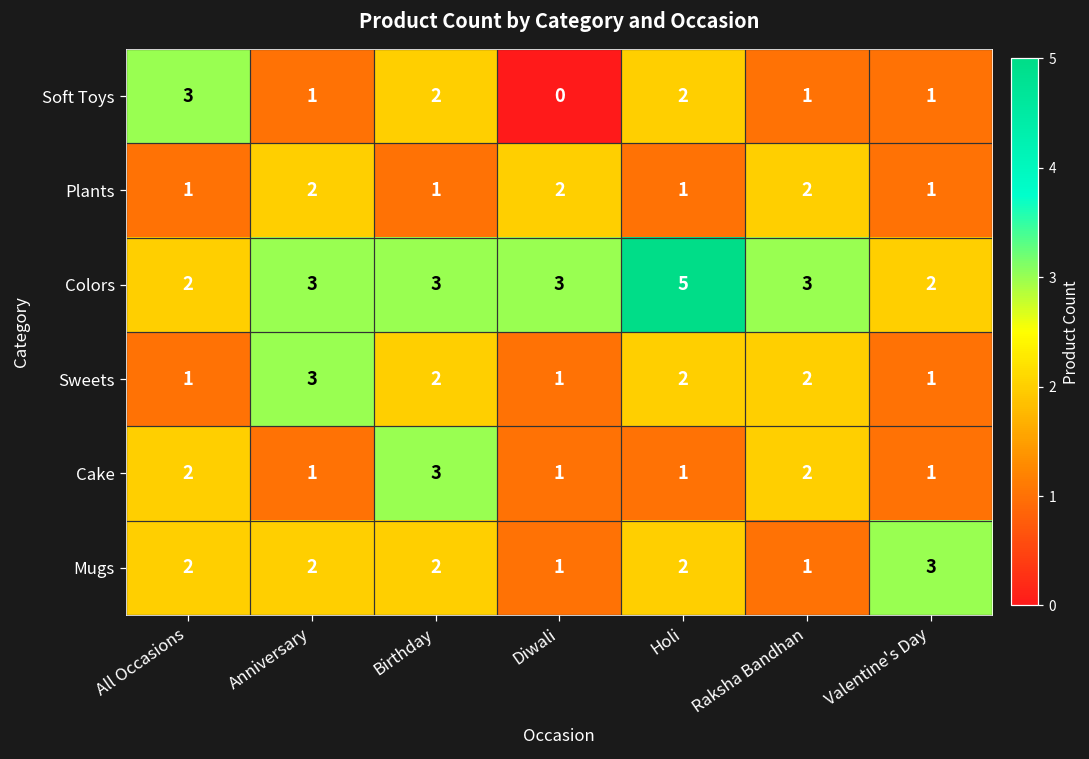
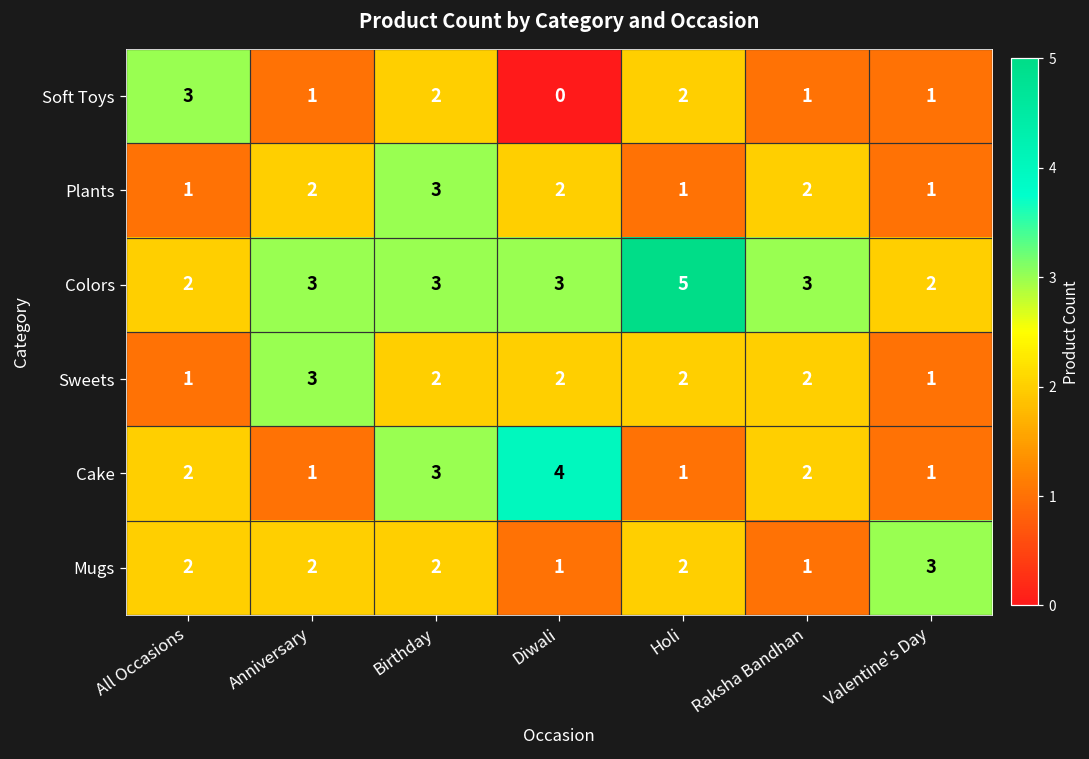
  {
    "Soft Toys": {
      "All Occasions": 3,
      "Anniversary": 1,
      "Birthday": 2,
      "Diwali": 0,
      "Holi": 2,
      "Raksha Bandhan": 1,
      "Valentine's Day": 1
    },
    "Plants": {
      "All Occasions": 1,
      "Anniversary": 2,
-     "Birthday": 1,
+     "Birthday": 3,
      "Diwali": 2,
      "Holi": 1,
      "Raksha Bandhan": 2,
      "Valentine's Day": 1
    },
    "Colors": {
      "All Occasions": 2,
      "Anniversary": 3,
      "Birthday": 3,
      "Diwali": 3,
      "Holi": 5,
      "Raksha Bandhan": 3,
      "Valentine's Day": 2
    },
    "Sweets": {
      "All Occasions": 1,
      "Anniversary": 3,
      "Birthday": 2,
-     "Diwali": 1,
+     "Diwali": 2,
      "Holi": 2,
      "Raksha Bandhan": 2,
      "Valentine's Day": 1
    },
    "Cake": {
      "All Occasions": 2,
      "Anniversary": 1,
      "Birthday": 3,
-     "Diwali": 1,
+     "Diwali": 4,
      "Holi": 1,
      "Raksha Bandhan": 2,
      "Valentine's Day": 1
    },
    "Mugs": {
      "All Occasions": 2,
      "Anniversary": 2,
      "Birthday": 2,
      "Diwali": 1,
      "Holi": 2,
      "Raksha Bandhan": 1,
      "Valentine's Day": 3
    }
  }
